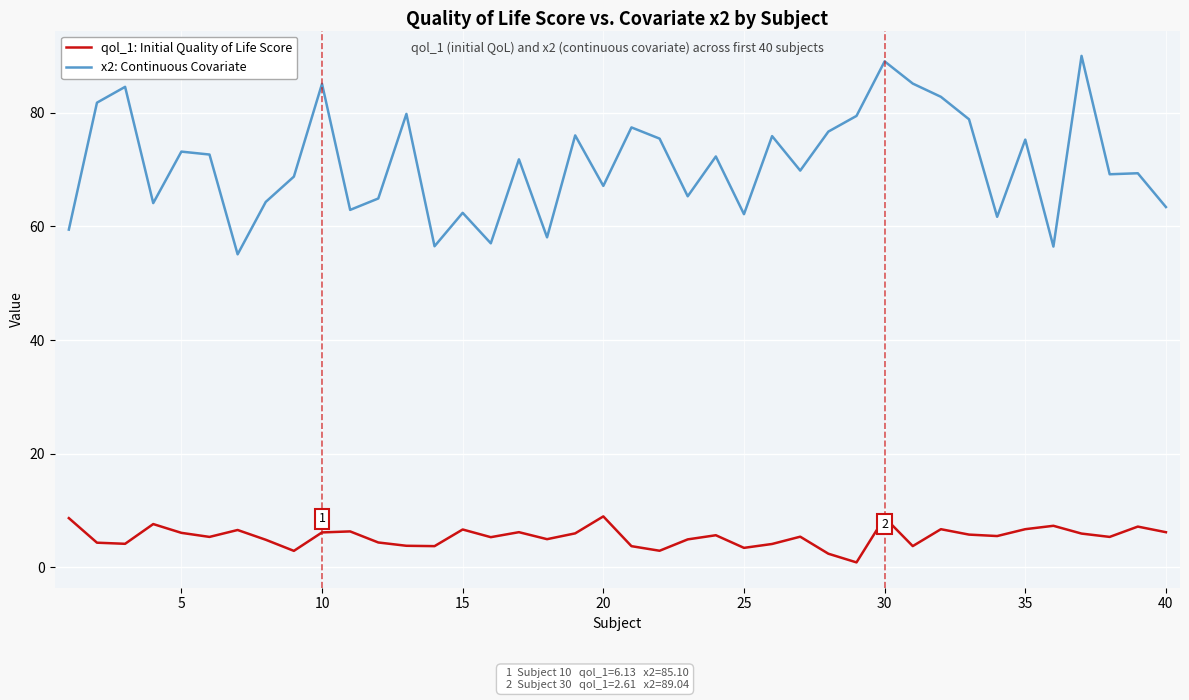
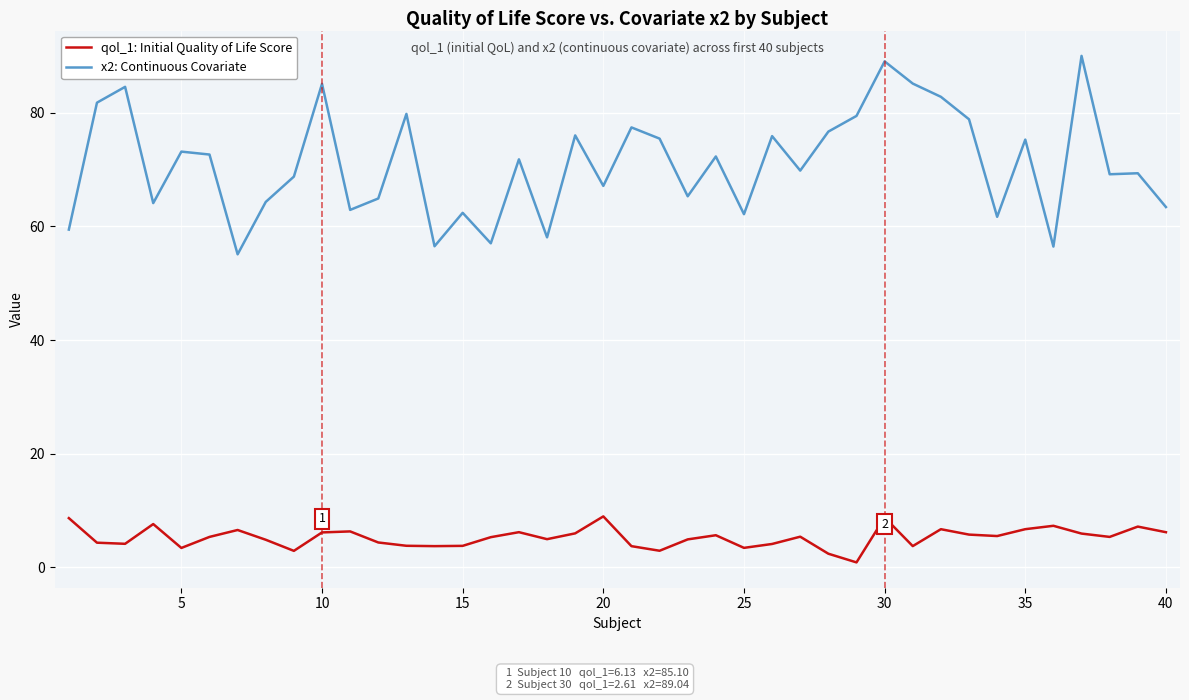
  {
    "qol_1: Initial Quality of Life Score": {
-     "5": 6,
-     "15": 7,
+     "5": 3,
+     "15": 4,
      "20": 9,
      "25": 3,
      "35": 7,
      "40": 6
    },
    "x2: Continuous Covariate": {
      "5": 73,
      "10": 85,
      "15": 62,
      "20": 67,
      "25": 62,
      "30": 89,
      "35": 75,
      "40": 63
    }
  }
